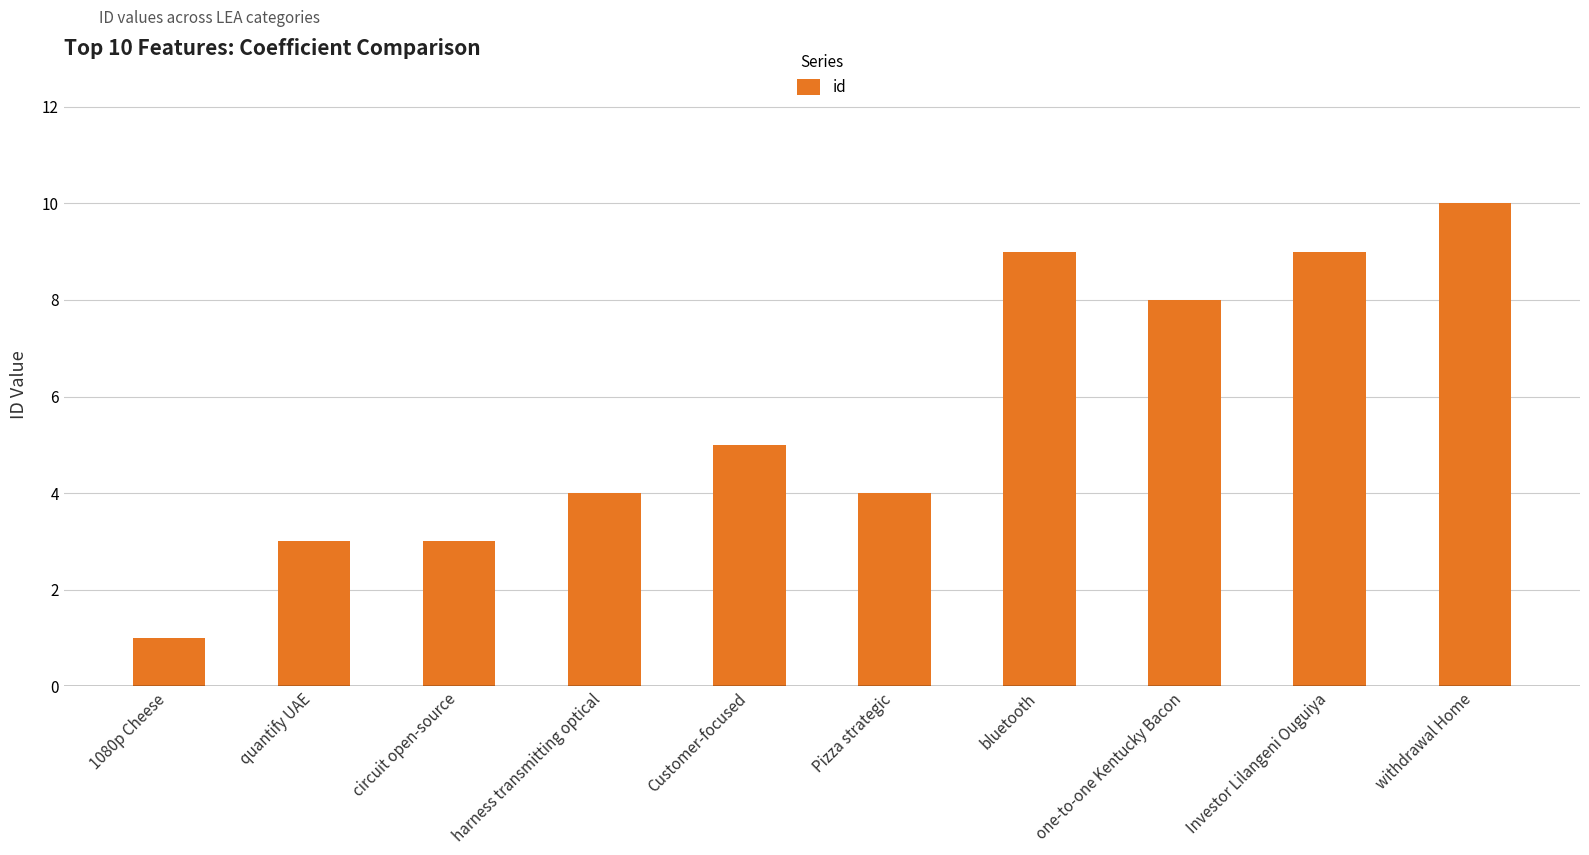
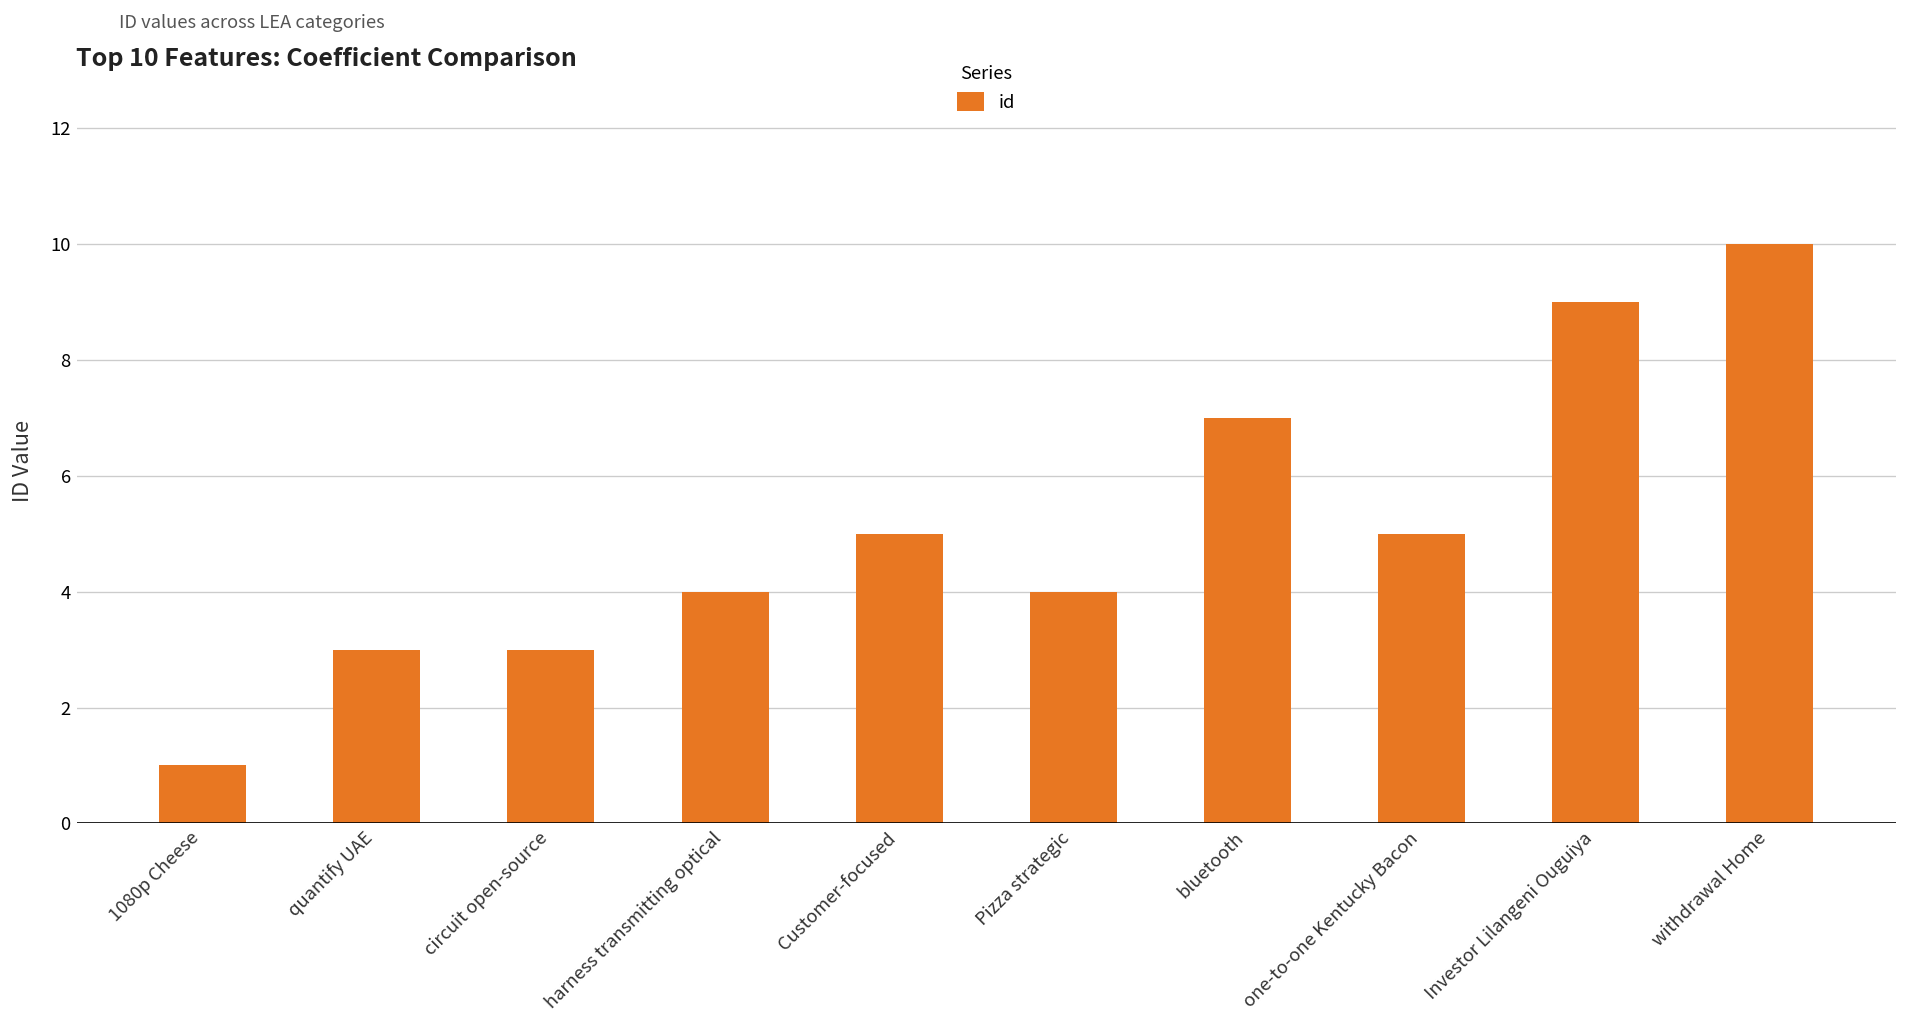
  {
    "1080p Cheese": 1,
    "quantify UAE": 3,
    "circuit open-source": 3,
    "harness transmitting optical": 4,
    "Customer-focused": 5,
    "Pizza strategic": 4,
-   "bluetooth": 9,
-   "one-to-one Kentucky Bacon": 8,
+   "bluetooth": 7,
+   "one-to-one Kentucky Bacon": 5,
    "Investor Lilangeni Ouguiya": 9,
    "withdrawal Home": 10
  }
